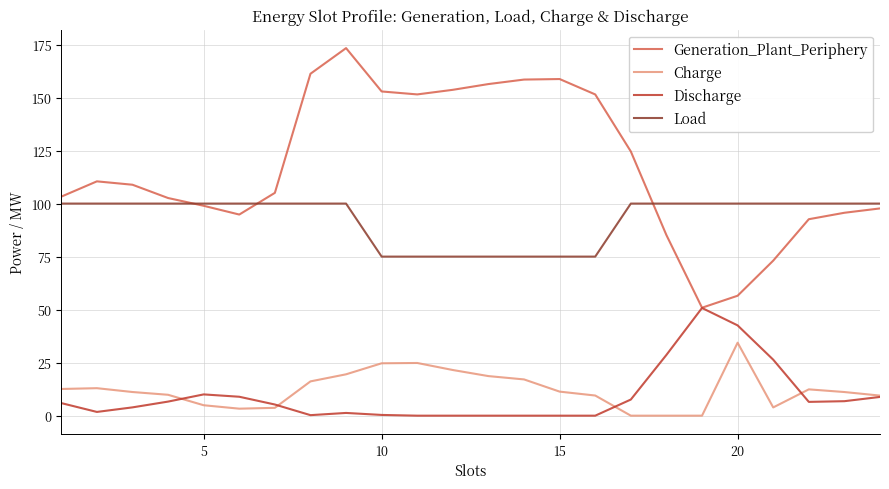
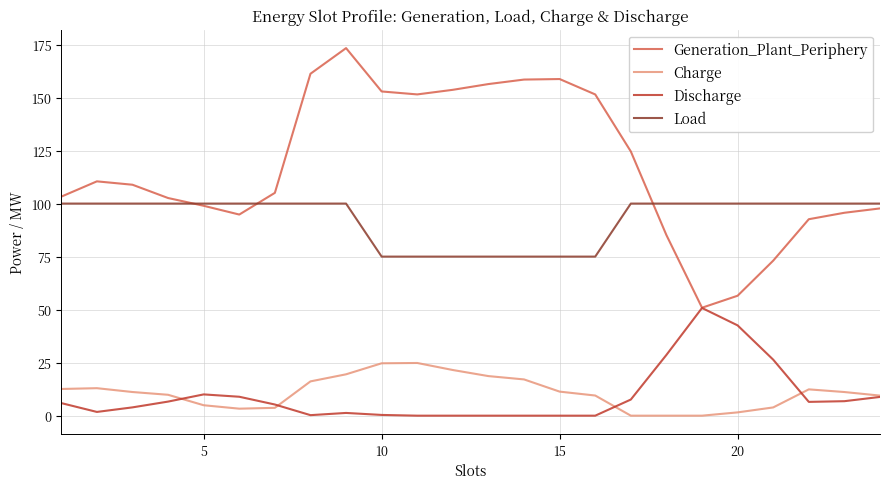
  {
    "Charge": {
      "5": 5,
      "10": 25,
      "15": 11,
-     "20": 34
+     "20": 2
    }
  }
